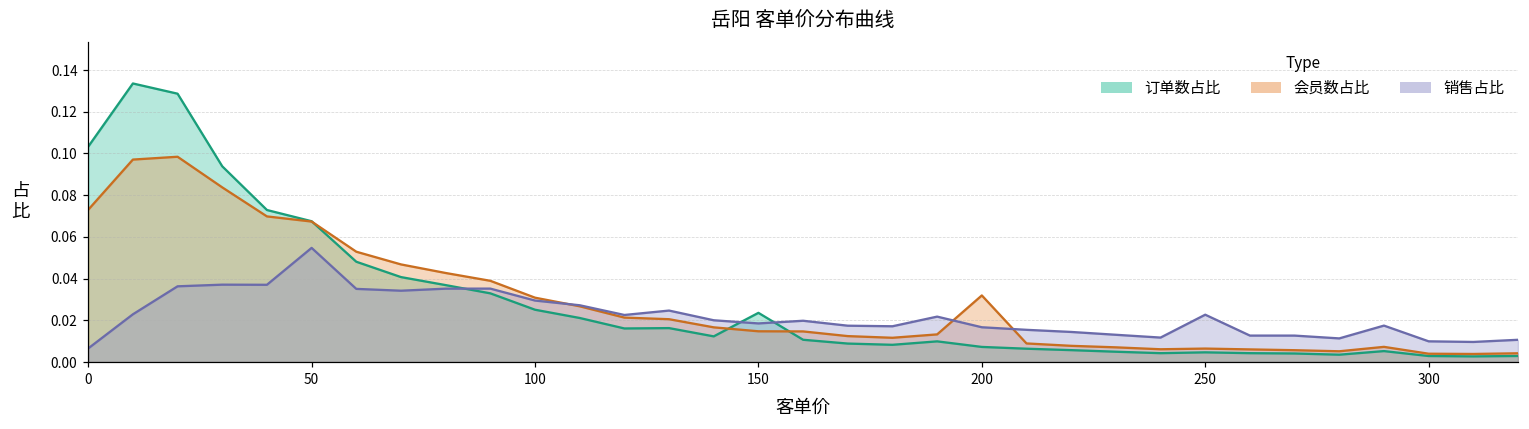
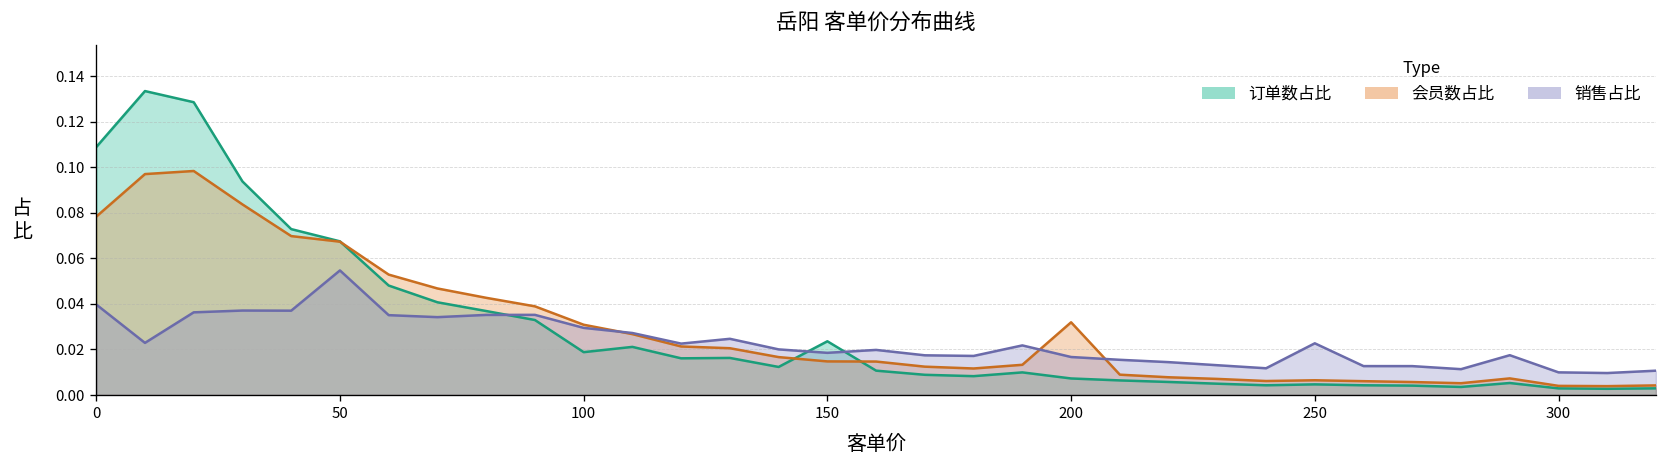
  {
    "订单数占比": {
-     "0": 0.103,
-     "100": 0.025,
+     "0": 0.109,
+     "100": 0.019,
      "150": 0.024,
      "200": 0.007,
      "250": 0.005
    },
    "会员数占比": {
-     "0": 0.073,
+     "0": 0.078,
      "100": 0.031,
      "150": 0.015,
      "200": 0.032,
      "250": 0.006
    },
    "销售占比": {
-     "0": 0.007,
+     "0": 0.040,
      "50": 0.055,
      "100": 0.030,
      "150": 0.019,
      "200": 0.017,
      "250": 0.023,
      "300": 0.010
    }
  }
